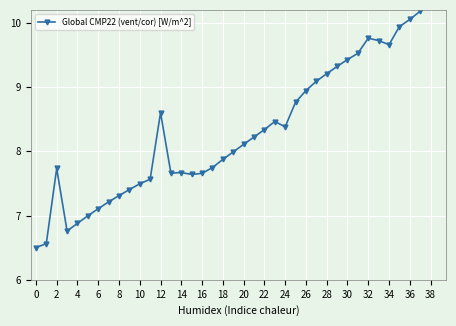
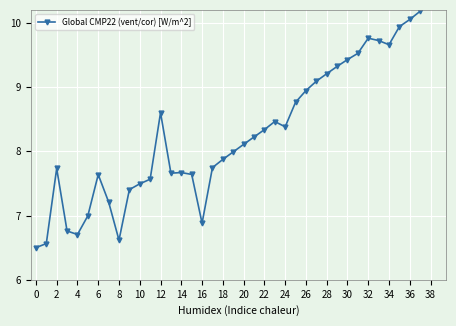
  {
    "0": 6.5,
    "2": 7.7,
-   "4": 6.9,
-   "6": 7.1,
-   "8": 7.3,
+   "4": 6.7,
+   "6": 7.6,
+   "8": 6.6,
    "10": 7.5,
    "12": 8.6,
    "14": 7.7,
-   "16": 7.7,
+   "16": 6.9,
    "18": 7.9,
    "20": 8.1,
    "22": 8.3,
    "24": 8.4,
    "26": 8.9,
    "28": 9.2,
    "30": 9.4,
    "32": 9.8,
    "34": 9.7,
    "36": 10.1
  }
